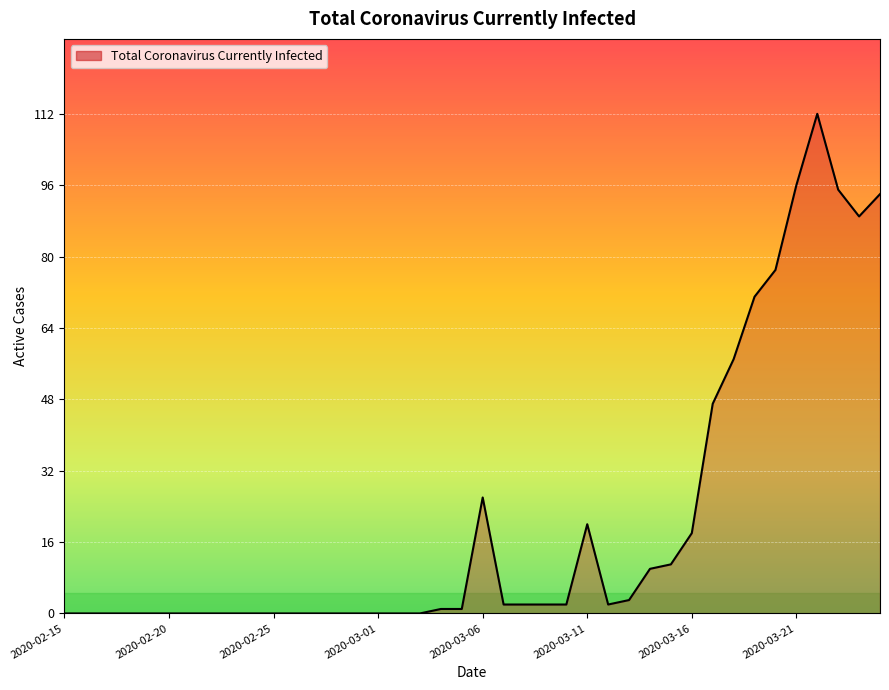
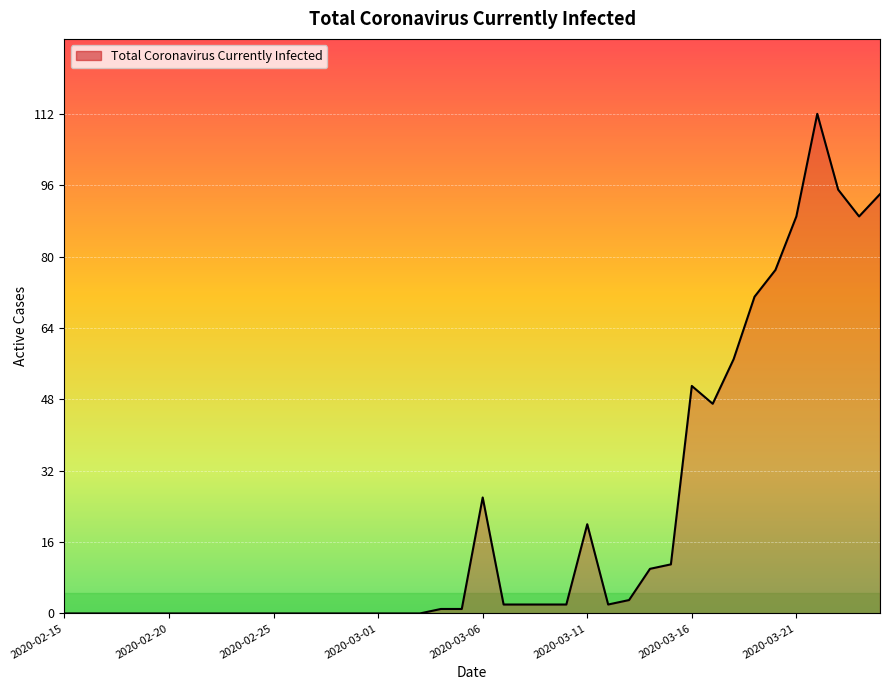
  {
    "2020-03-06": 26,
    "2020-03-11": 20,
-   "2020-03-16": 18,
-   "2020-03-21": 96
+   "2020-03-16": 51,
+   "2020-03-21": 89
  }
